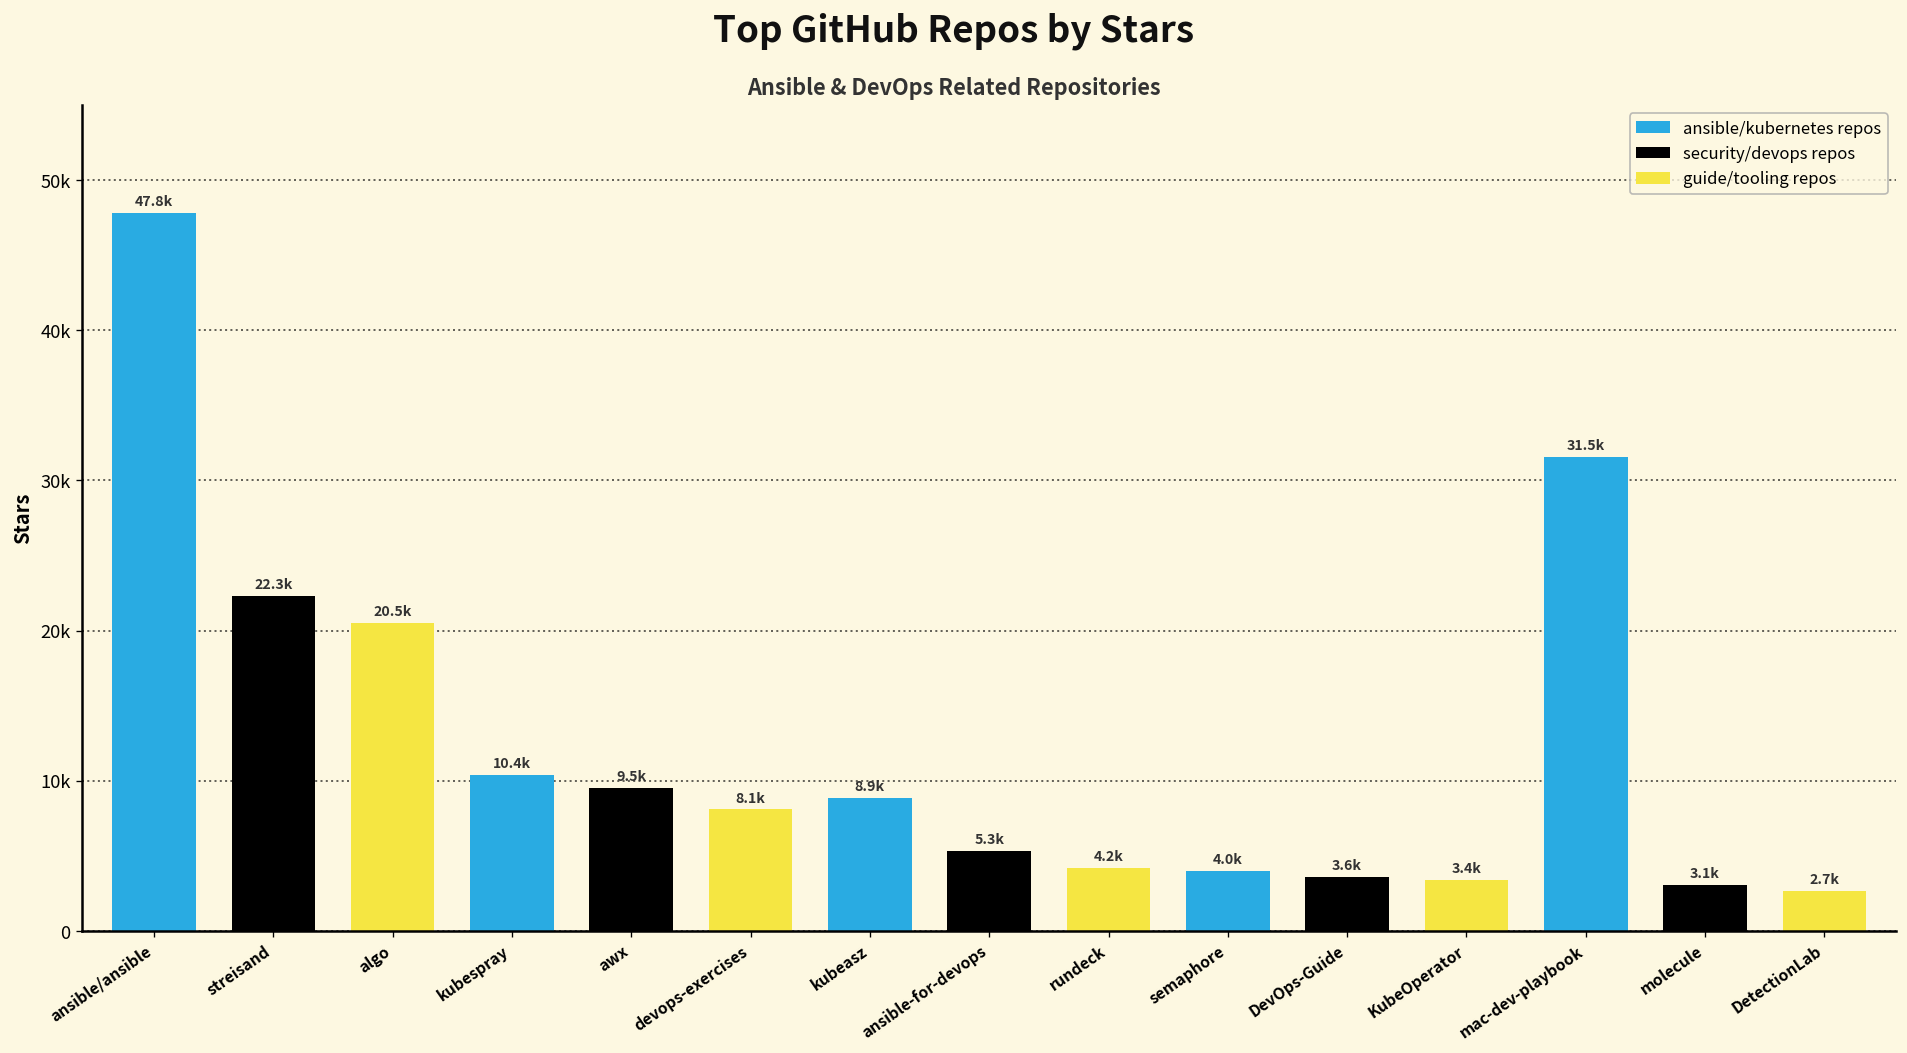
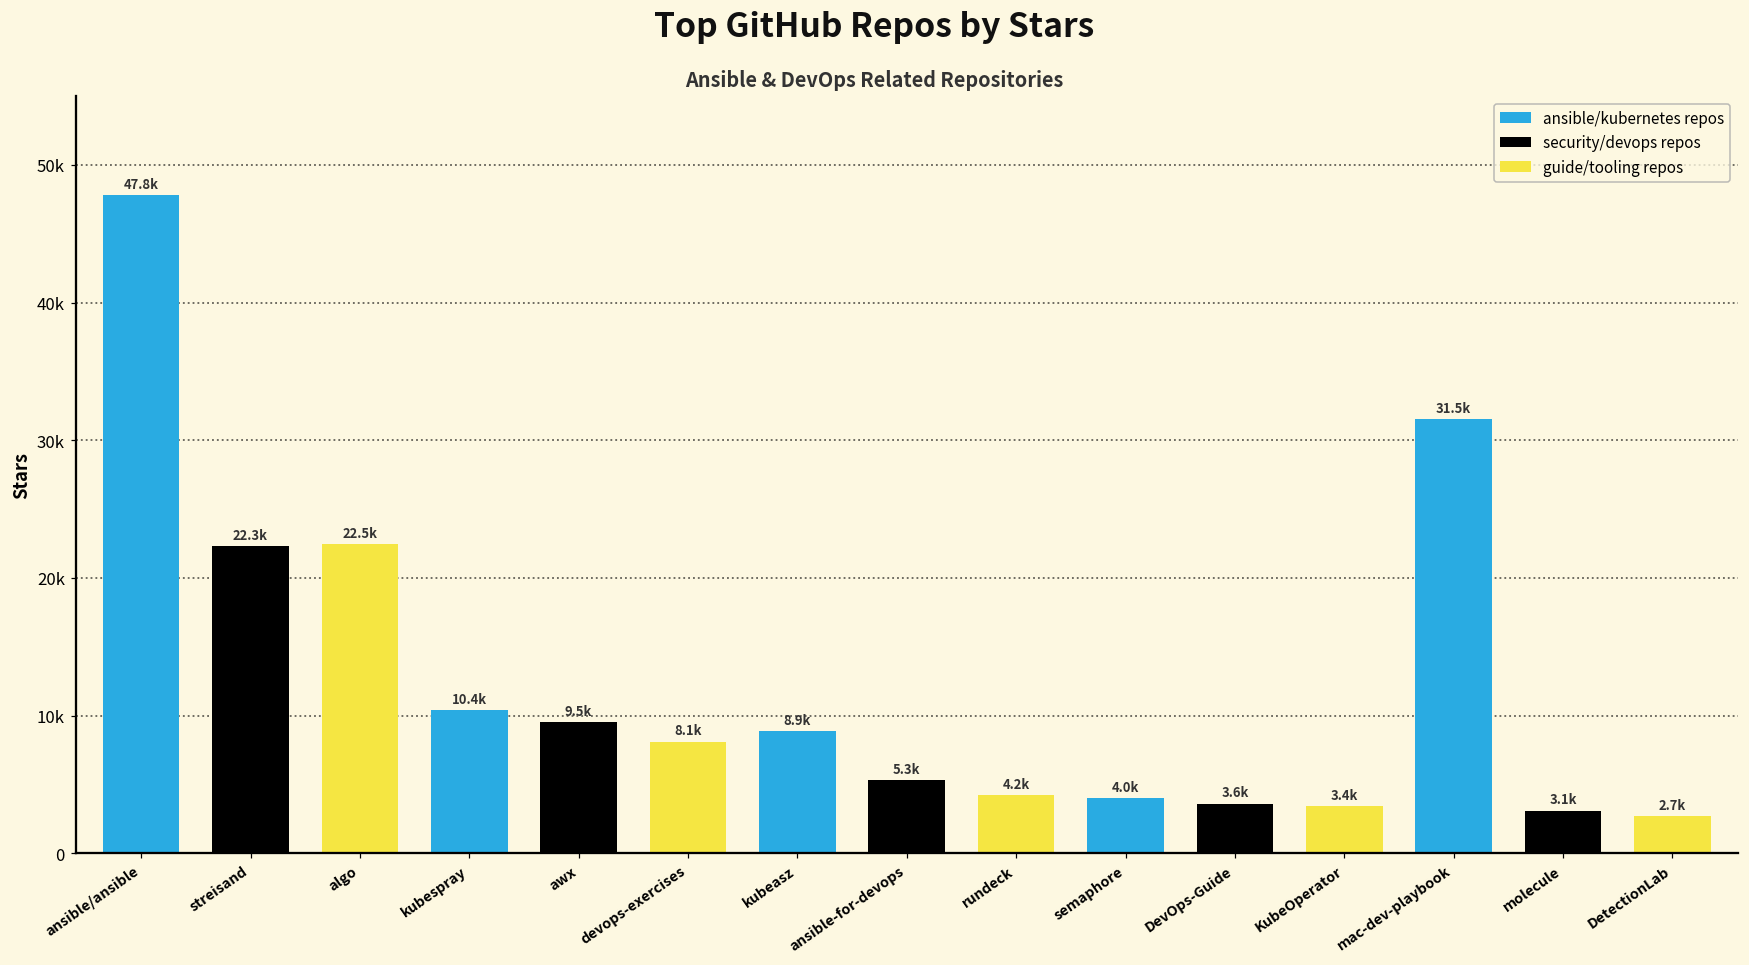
  {
    "ansible/ansible": "47.8k",
    "streisand": "22.3k",
-   "algo": "20.5k",
+   "algo": "22.5k",
    "kubespray": "10.4k",
    "awx": "9.5k",
    "devops-exercises": "8.1k",
    "kubeasz": "8.9k",
    "ansible-for-devops": "5.3k",
    "rundeck": "4.2k",
    "semaphore": "4.0k",
    "DevOps-Guide": "3.6k",
    "KubeOperator": "3.4k",
    "mac-dev-playbook": "31.5k",
    "molecule": "3.1k",
    "DetectionLab": "2.7k"
  }
